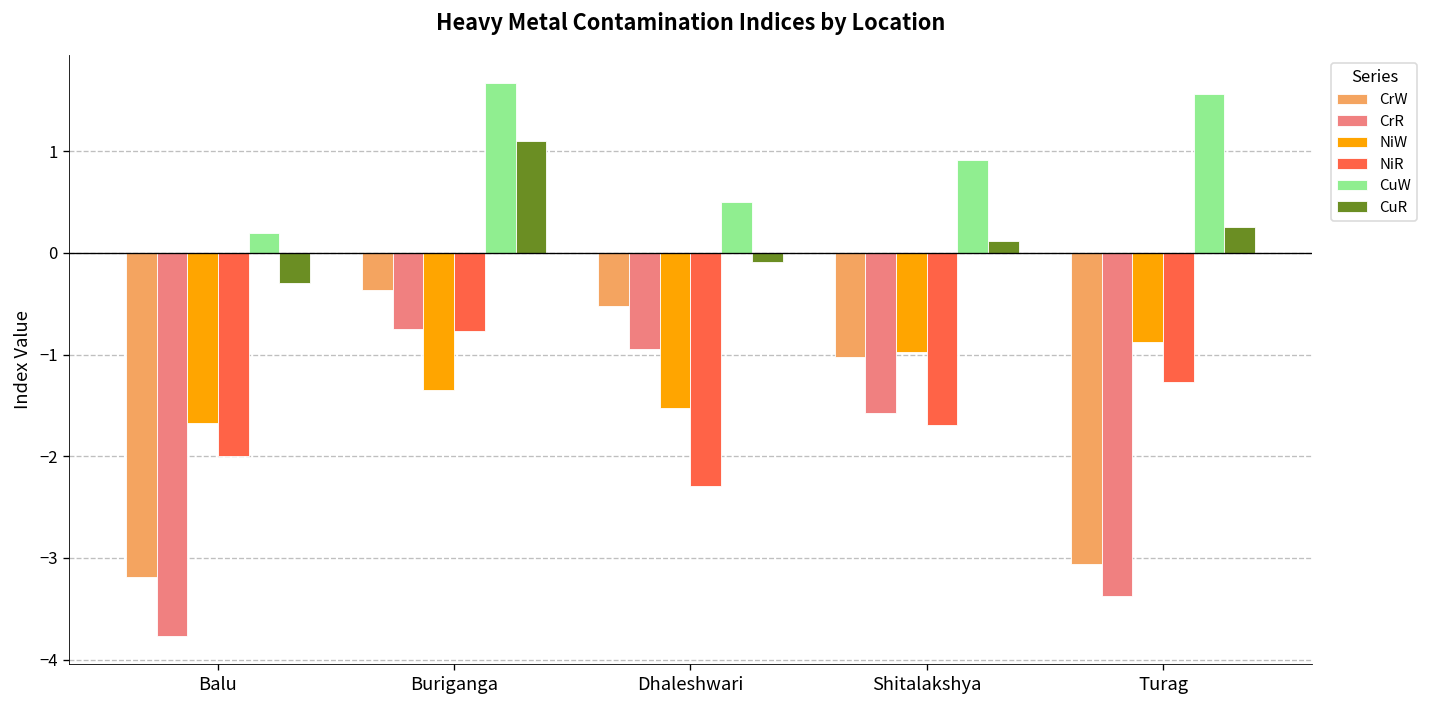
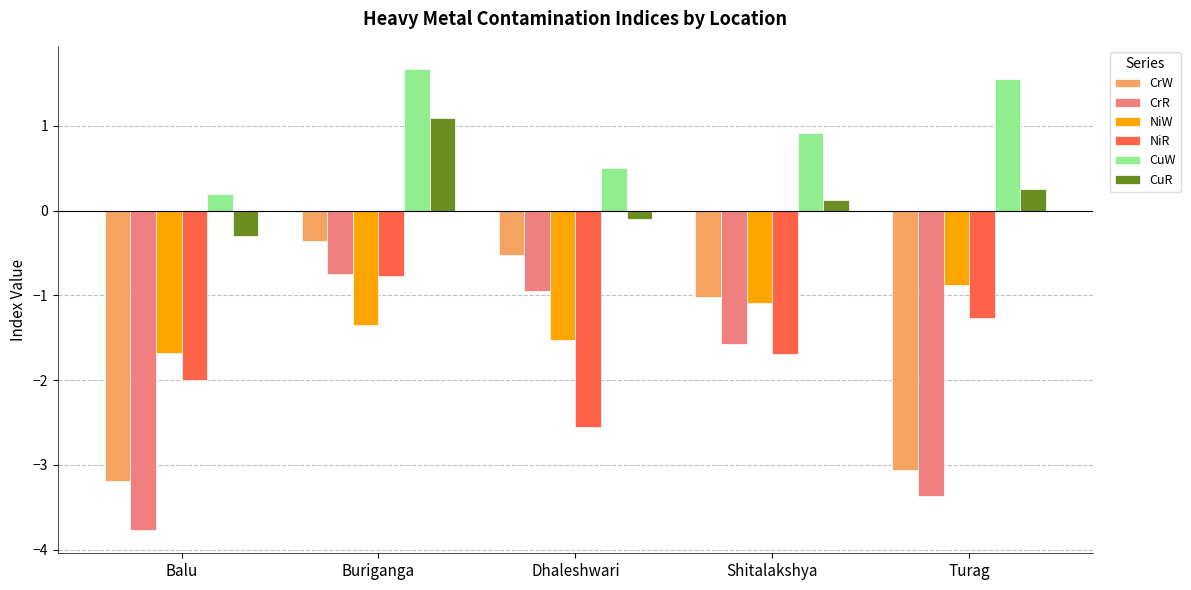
  {
    "NiW": {
      "Balu": -1.7,
      "Buriganga": -1.3,
      "Dhaleshwari": -1.5,
-     "Shitalakshya": -1.0,
+     "Shitalakshya": -1.1,
      "Turag": -0.9
    },
    "NiR": {
      "Balu": -2.0,
      "Buriganga": -0.8,
-     "Dhaleshwari": -2.3,
+     "Dhaleshwari": -2.5,
      "Shitalakshya": -1.7,
      "Turag": -1.3
    },
    "CuW": {
      "Balu": 0.2,
      "Buriganga": 1.7,
      "Dhaleshwari": 0.5,
      "Shitalakshya": 0.9,
      "Turag": 1.6
    },
    "CuR": {
      "Balu": -0.3,
      "Buriganga": 1.1,
      "Dhaleshwari": -0.1,
      "Shitalakshya": 0.1,
      "Turag": 0.3
    }
  }
